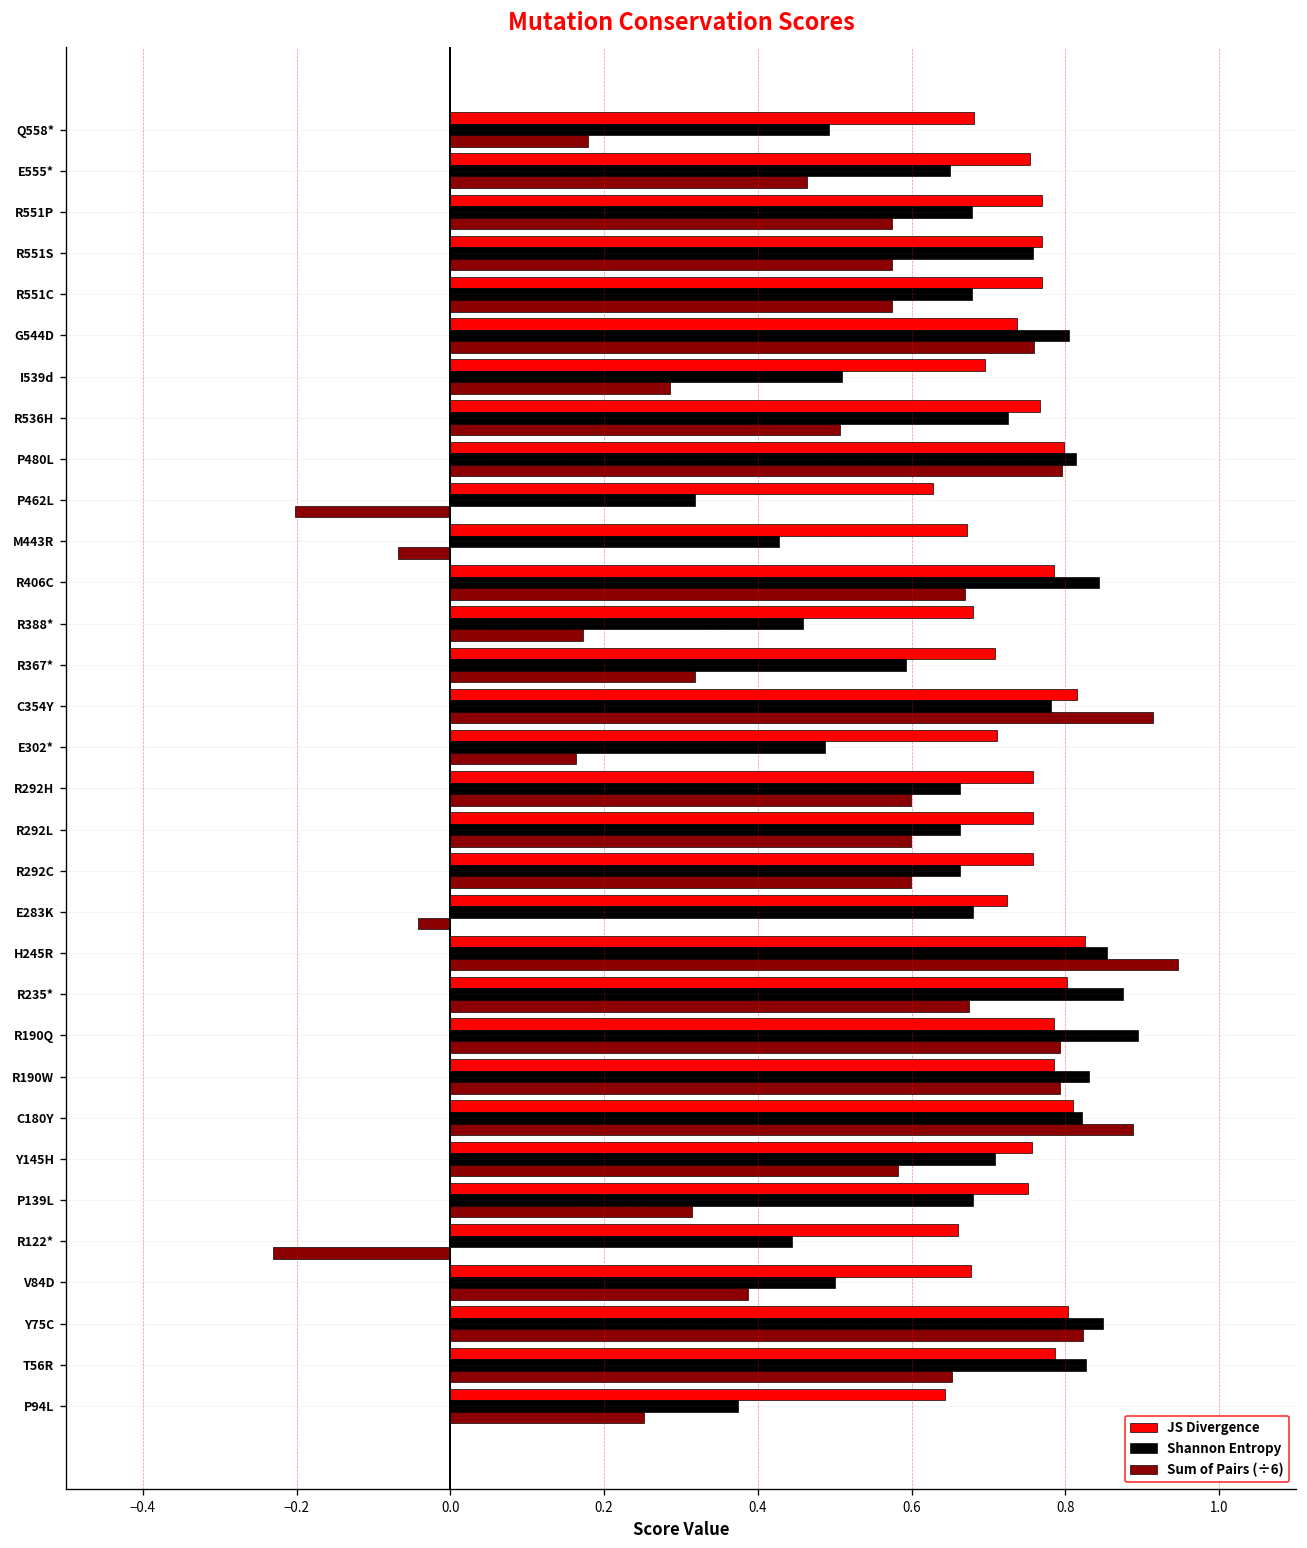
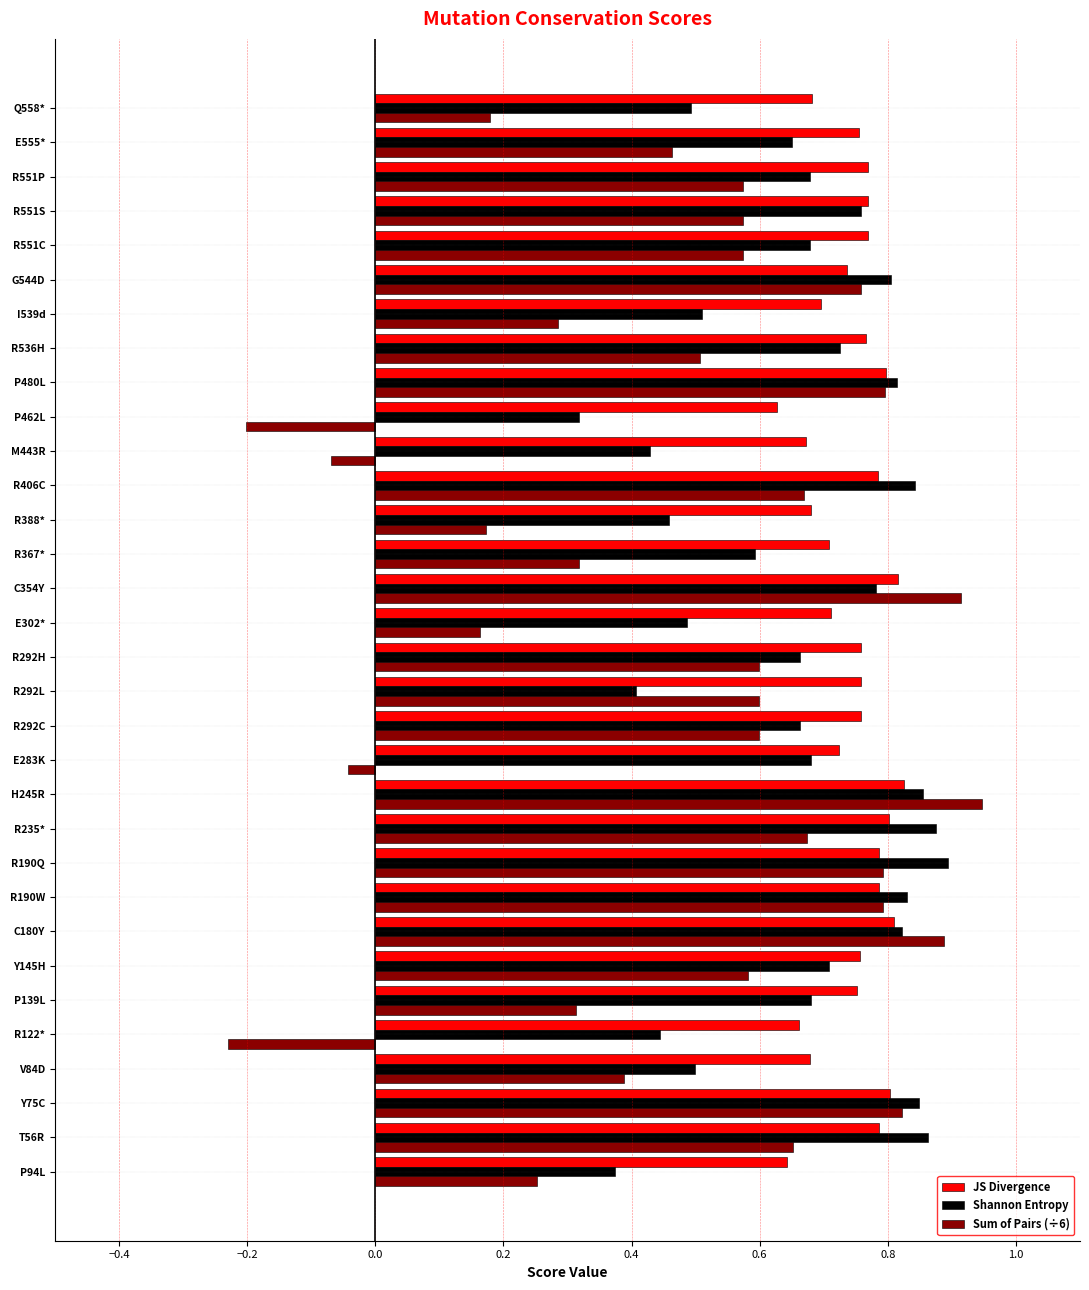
  {
    "JS Divergence": {
      "Q558*": 0.68,
      "E555*": 0.75,
      "R551P": 0.77,
      "R551S": 0.77,
      "R551C": 0.77,
      "G544D": 0.74,
      "I539d": 0.70,
      "R536H": 0.77,
      "P480L": 0.80,
      "P462L": 0.63,
      "M443R": 0.67,
      "R406C": 0.78,
      "R388*": 0.68,
      "R367*": 0.71,
      "C354Y": 0.82,
      "E302*": 0.71,
      "R292H": 0.76,
      "R292L": 0.76,
      "R292C": 0.76,
      "E283K": 0.72,
      "H245R": 0.83,
      "R235*": 0.80,
      "R190Q": 0.79,
      "R190W": 0.79,
      "C180Y": 0.81,
      "Y145H": 0.76,
      "P139L": 0.75,
      "R122*": 0.66,
      "V84D": 0.68,
      "Y75C": 0.80,
      "T56R": 0.79,
      "P94L": 0.64
    },
    "Shannon Entropy": {
      "Q558*": 0.49,
      "E555*": 0.65,
      "R551P": 0.68,
      "R551S": 0.76,
      "R551C": 0.68,
      "G544D": 0.81,
      "I539d": 0.51,
      "R536H": 0.73,
      "P480L": 0.81,
      "P462L": 0.32,
      "M443R": 0.43,
      "R406C": 0.84,
      "R388*": 0.46,
      "R367*": 0.59,
      "C354Y": 0.78,
      "E302*": 0.49,
      "R292H": 0.66,
-     "R292L": 0.66,
+     "R292L": 0.41,
      "R292C": 0.66,
      "E283K": 0.68,
      "H245R": 0.85,
      "R235*": 0.87,
      "R190Q": 0.89,
      "R190W": 0.83,
      "C180Y": 0.82,
      "Y145H": 0.71,
      "P139L": 0.68,
      "R122*": 0.44,
      "V84D": 0.50,
      "Y75C": 0.85,
-     "T56R": 0.83,
+     "T56R": 0.86,
      "P94L": 0.37
    },
    "Sum of Pairs (÷6)": {
      "Q558*": 0.18,
      "E555*": 0.46,
      "R551P": 0.57,
      "R551S": 0.57,
      "R551C": 0.57,
      "G544D": 0.76,
      "I539d": 0.29,
      "R536H": 0.51,
      "P480L": 0.80,
      "P462L": -0.20,
      "M443R": -0.07,
      "R406C": 0.67,
      "R388*": 0.17,
      "R367*": 0.32,
      "C354Y": 0.91,
      "E302*": 0.16,
      "R292H": 0.60,
      "R292L": 0.60,
      "R292C": 0.60,
      "E283K": -0.04,
      "H245R": 0.95,
      "R235*": 0.67,
      "R190Q": 0.79,
      "R190W": 0.79,
      "C180Y": 0.89,
      "Y145H": 0.58,
      "P139L": 0.31,
      "R122*": -0.23,
      "V84D": 0.39,
      "Y75C": 0.82,
      "T56R": 0.65,
      "P94L": 0.25
    }
  }
